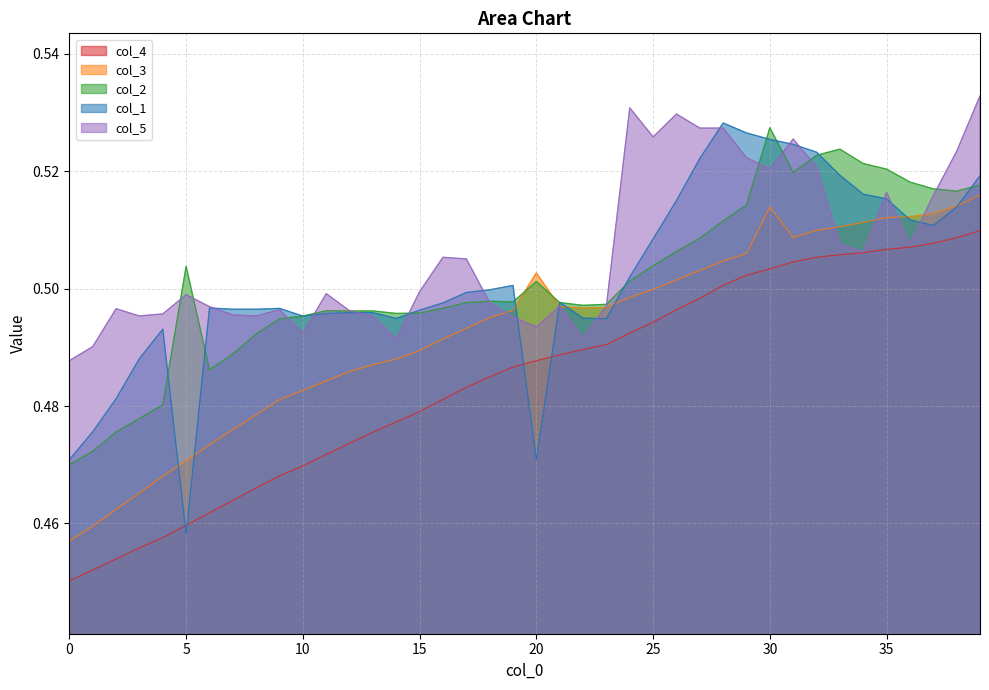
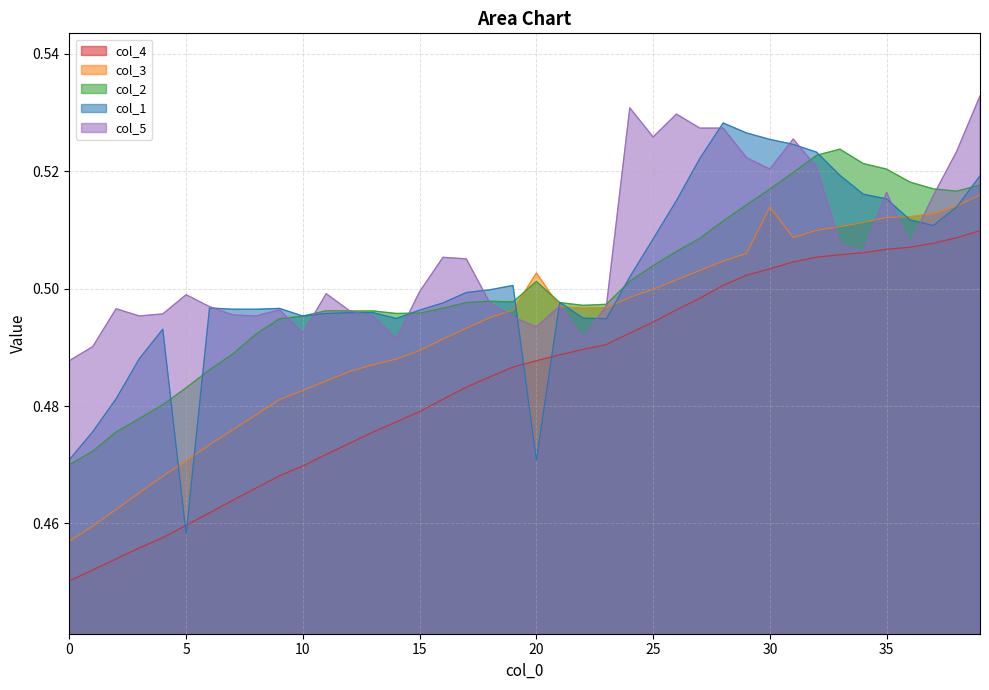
  {
    "col_4": {
      "0": 0.450,
      "5": 0.460,
      "10": 0.470,
      "15": 0.479,
      "20": 0.488,
      "25": 0.494,
      "30": 0.503,
      "35": 0.507
    },
    "col_3": {
      "0": 0.457,
      "5": 0.471,
      "10": 0.483,
      "15": 0.489,
      "20": 0.503,
      "25": 0.500,
      "30": 0.514,
      "35": 0.512
    },
    "col_2": {
      "0": 0.470,
-     "5": 0.504,
+     "5": 0.483,
      "15": 0.496,
      "20": 0.501,
      "25": 0.504,
-     "30": 0.527,
+     "30": 0.517,
      "35": 0.520
    },
    "col_1": {
      "0": 0.471,
      "5": 0.458,
      "15": 0.496,
      "20": 0.471,
      "25": 0.508,
      "30": 0.525,
      "35": 0.515
    },
    "col_5": {
      "0": 0.488,
      "5": 0.499,
      "10": 0.492,
      "15": 0.500,
      "20": 0.493,
      "25": 0.526,
      "30": 0.520,
      "35": 0.516
    }
  }
